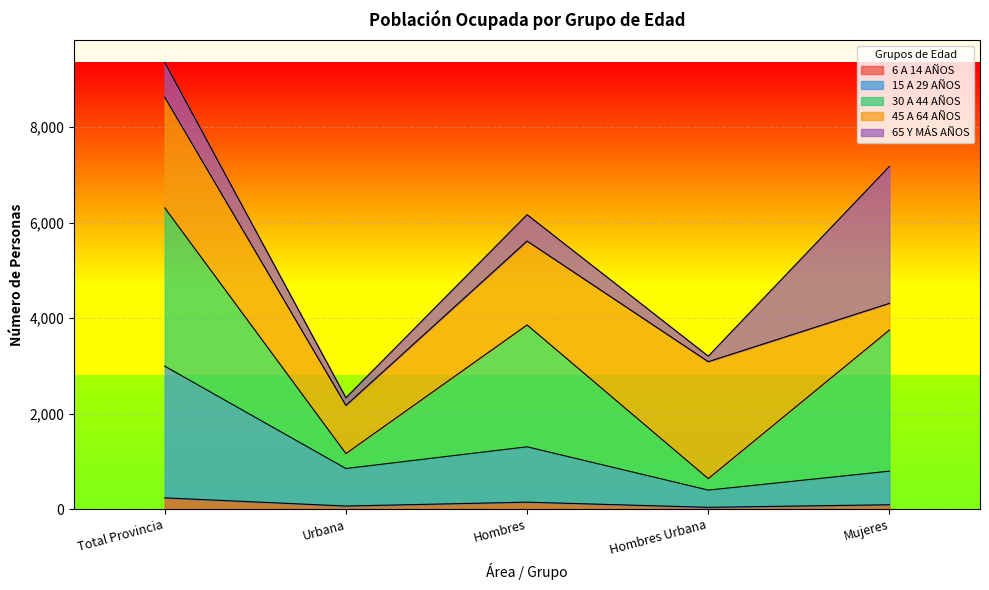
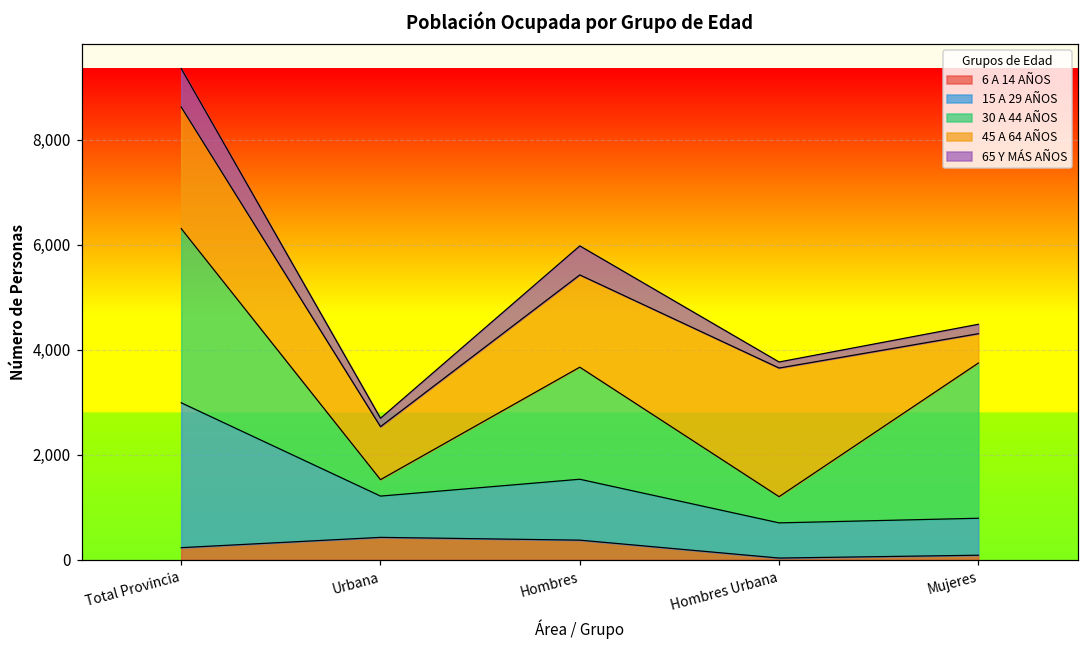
  {
    "6 A 14 AÑOS": {
      "Total Provincia": "200",
-     "Urbana": "100",
-     "Hombres": "100",
+     "Urbana": "400",
+     "Hombres": "400",
      "Hombres Urbana": "0",
      "Mujeres": "100"
    },
    "15 A 29 AÑOS": {
      "Total Provincia": "2,800",
      "Urbana": "800",
      "Hombres": "1,200",
-     "Hombres Urbana": "400",
+     "Hombres Urbana": "700",
      "Mujeres": "700"
    },
    "30 A 44 AÑOS": {
      "Total Provincia": "3,300",
      "Urbana": "300",
-     "Hombres": "2,600",
-     "Hombres Urbana": "200",
+     "Hombres": "2,100",
+     "Hombres Urbana": "500",
      "Mujeres": "3,000"
    },
    "45 A 64 AÑOS": {
      "Total Provincia": "2,300",
      "Urbana": "1,000",
      "Hombres": "1,800",
      "Hombres Urbana": "2,500",
      "Mujeres": "600"
    },
    "65 Y MÁS AÑOS": {
      "Total Provincia": "700",
      "Urbana": "200",
      "Hombres": "600",
      "Hombres Urbana": "100",
-     "Mujeres": "2,900"
+     "Mujeres": "200"
    }
  }
